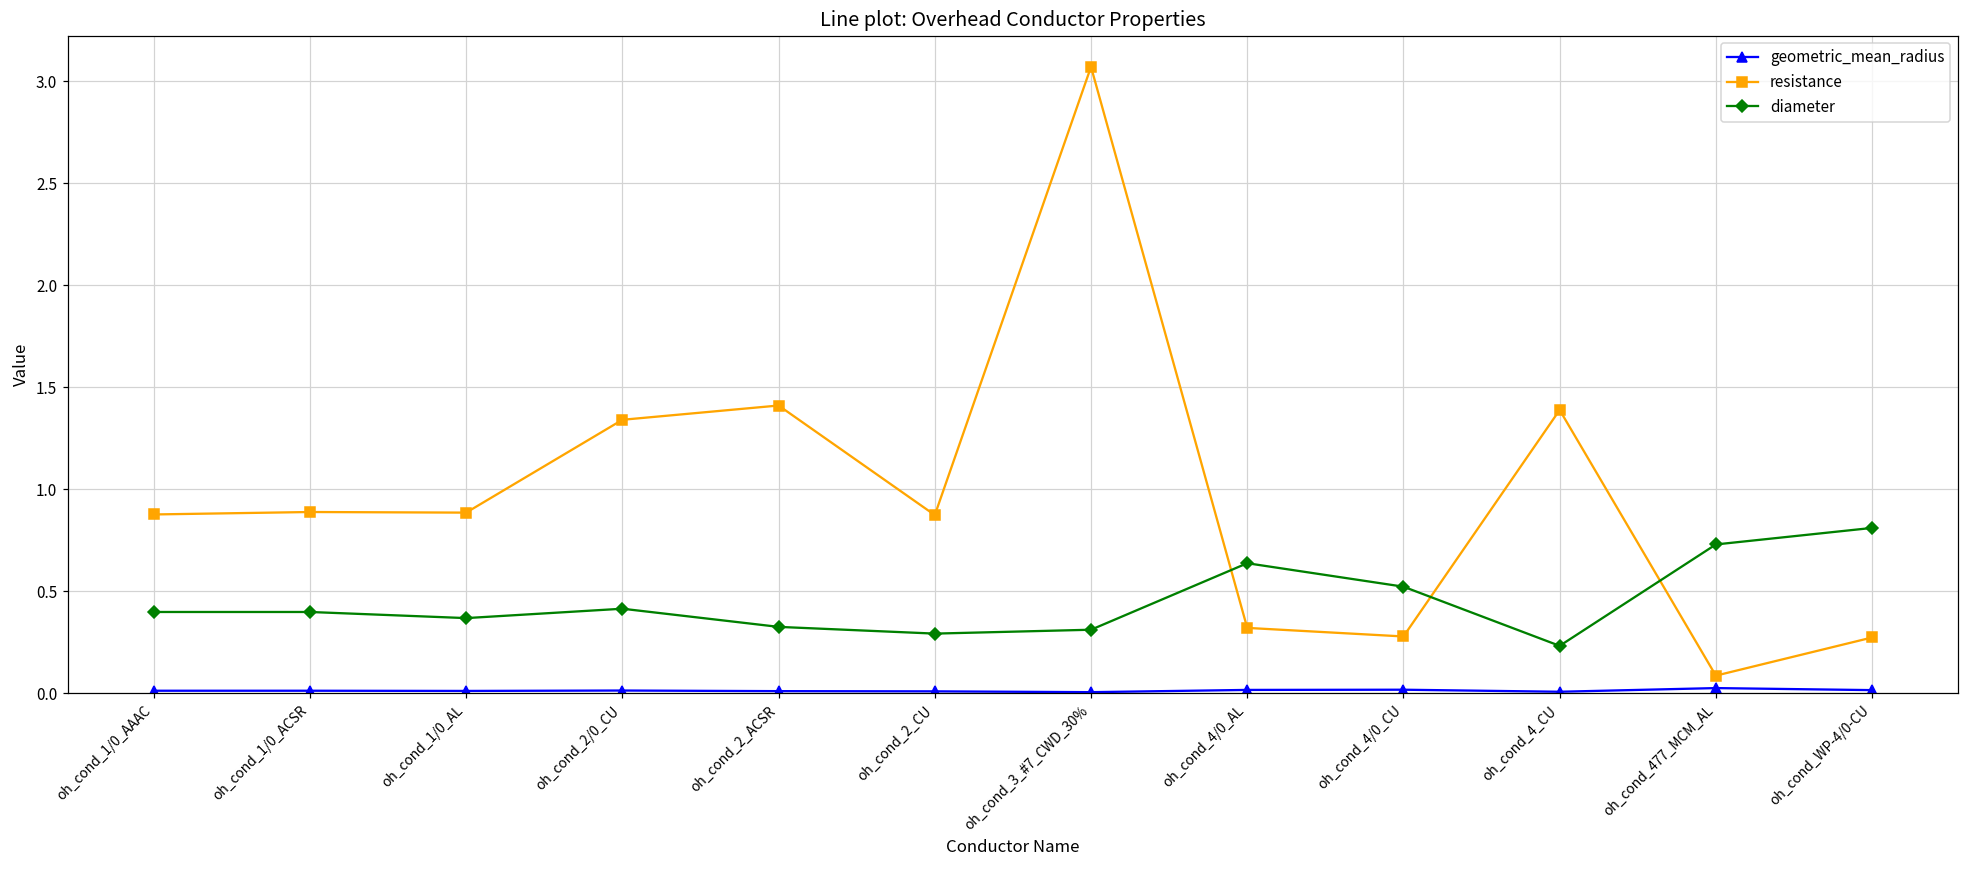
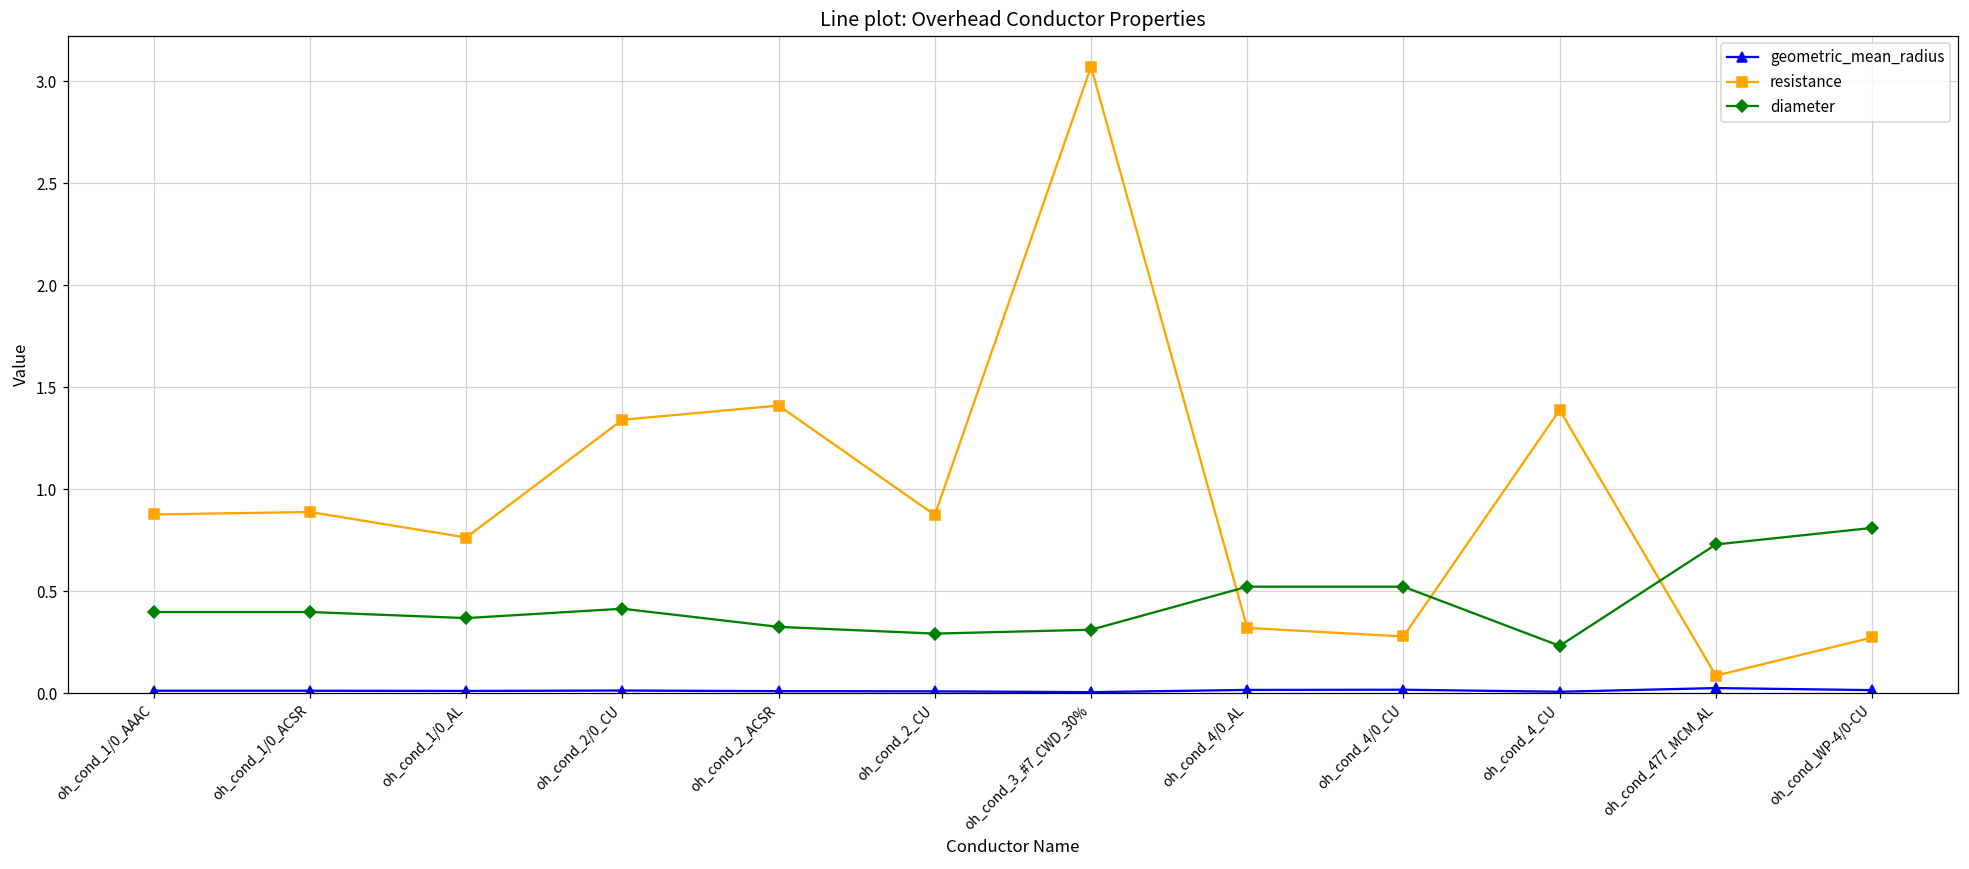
  {
    "geometric_mean_radius": {
      "oh_cond_1/0_AAAC": 0.01,
      "oh_cond_1/0_ACSR": 0.01,
      "oh_cond_1/0_AL": 0.01,
      "oh_cond_2/0_CU": 0.01,
      "oh_cond_2_ACSR": 0.01,
      "oh_cond_2_CU": 0.01,
      "oh_cond_3_#7_CWD_30%": 0.01,
      "oh_cond_4/0_AL": 0.02,
      "oh_cond_4/0_CU": 0.02,
      "oh_cond_4_CU": 0.01,
      "oh_cond_477_MCM_AL": 0.03,
      "oh_cond_WP-4/0-CU": 0.02
    },
    "resistance": {
      "oh_cond_1/0_AAAC": 0.88,
      "oh_cond_1/0_ACSR": 0.89,
-     "oh_cond_1/0_AL": 0.89,
+     "oh_cond_1/0_AL": 0.76,
      "oh_cond_2/0_CU": 1.34,
      "oh_cond_2_ACSR": 1.41,
      "oh_cond_2_CU": 0.87,
      "oh_cond_3_#7_CWD_30%": 3.07,
      "oh_cond_4/0_AL": 0.32,
      "oh_cond_4/0_CU": 0.28,
      "oh_cond_4_CU": 1.39,
      "oh_cond_477_MCM_AL": 0.09,
      "oh_cond_WP-4/0-CU": 0.27
    },
    "diameter": {
      "oh_cond_1/0_AAAC": 0.40,
      "oh_cond_1/0_ACSR": 0.40,
      "oh_cond_1/0_AL": 0.37,
      "oh_cond_2/0_CU": 0.41,
      "oh_cond_2_ACSR": 0.33,
      "oh_cond_2_CU": 0.29,
      "oh_cond_3_#7_CWD_30%": 0.31,
-     "oh_cond_4/0_AL": 0.64,
+     "oh_cond_4/0_AL": 0.52,
      "oh_cond_4/0_CU": 0.52,
      "oh_cond_4_CU": 0.23,
      "oh_cond_477_MCM_AL": 0.73,
      "oh_cond_WP-4/0-CU": 0.81
    }
  }
